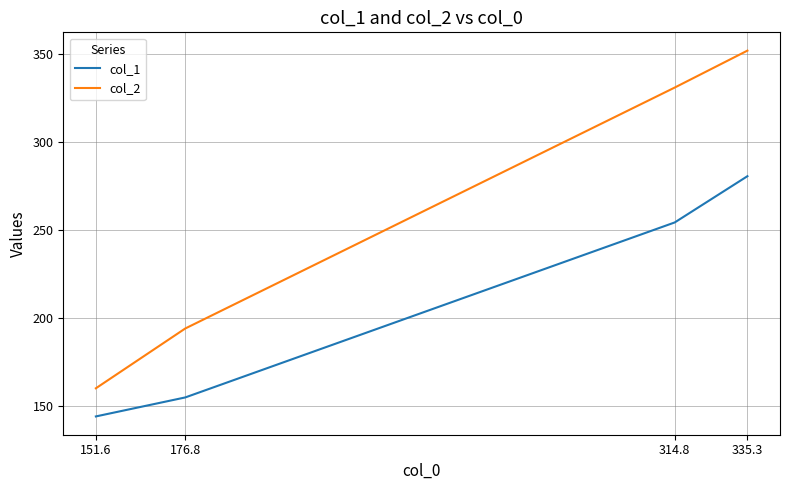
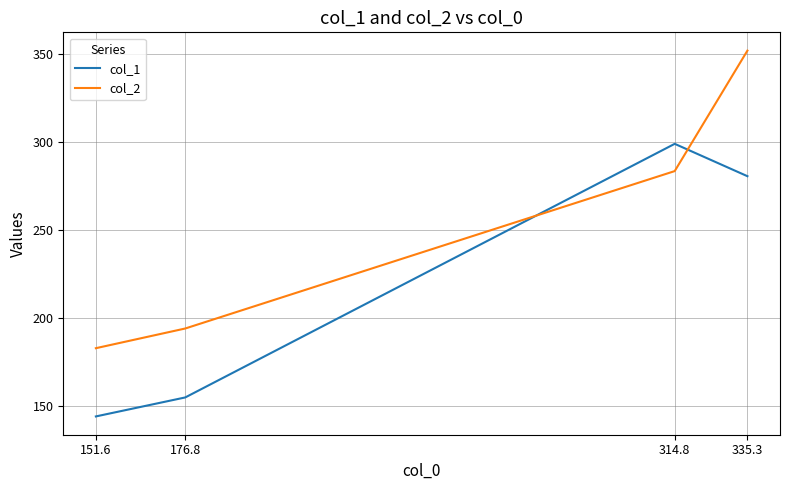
  {
    "col_1": {
      "151.6": 144,
      "176.8": 155,
-     "314.8": 254,
+     "314.8": 299,
      "335.3": 281
    },
    "col_2": {
-     "151.6": 160,
+     "151.6": 183,
      "176.8": 194,
-     "314.8": 331,
+     "314.8": 284,
      "335.3": 352
    }
  }
